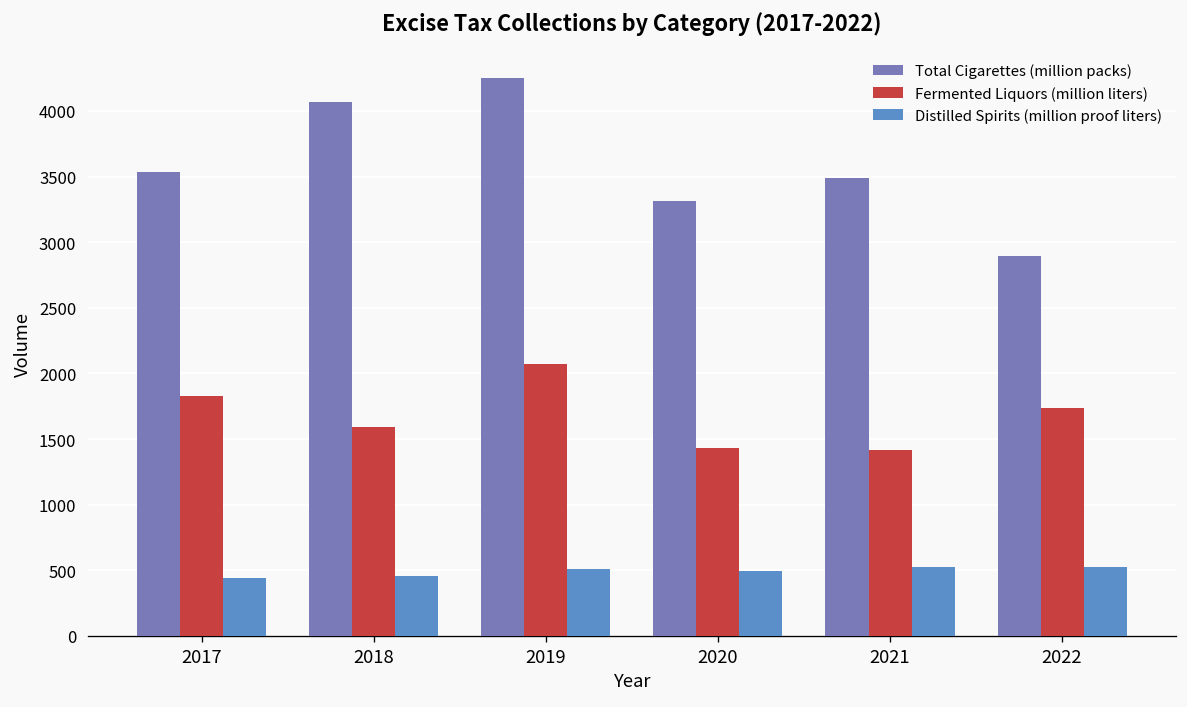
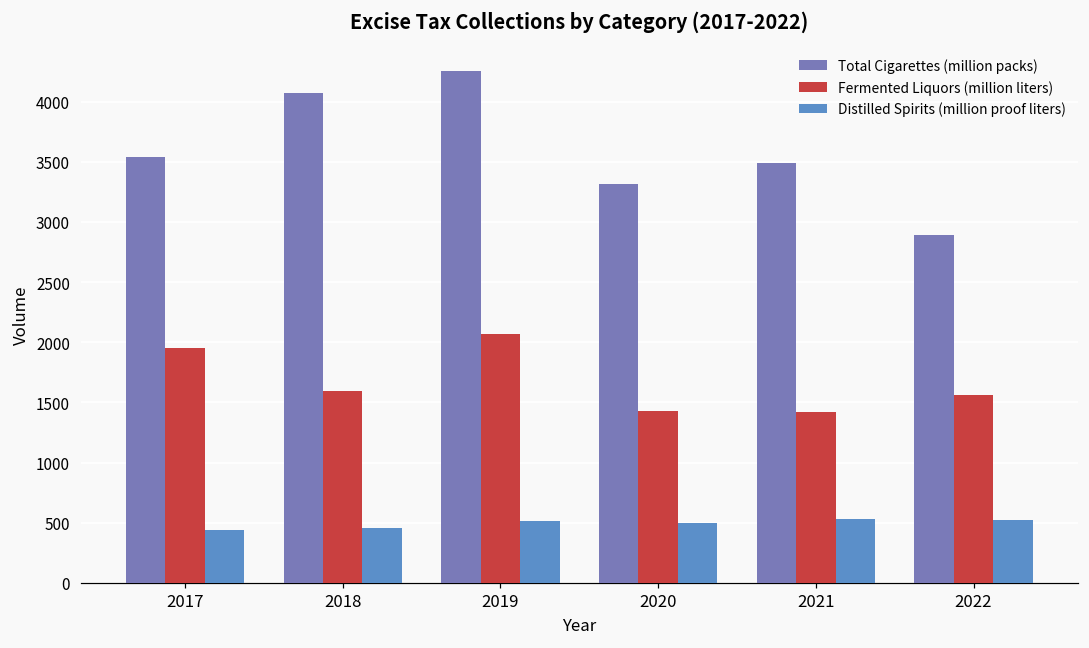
  {
    "Fermented Liquors (million liters)": {
-     "2017": 1830,
+     "2017": 1950,
      "2018": 1590,
      "2019": 2070,
      "2020": 1430,
      "2021": 1420,
-     "2022": 1740
+     "2022": 1560
    }
  }
